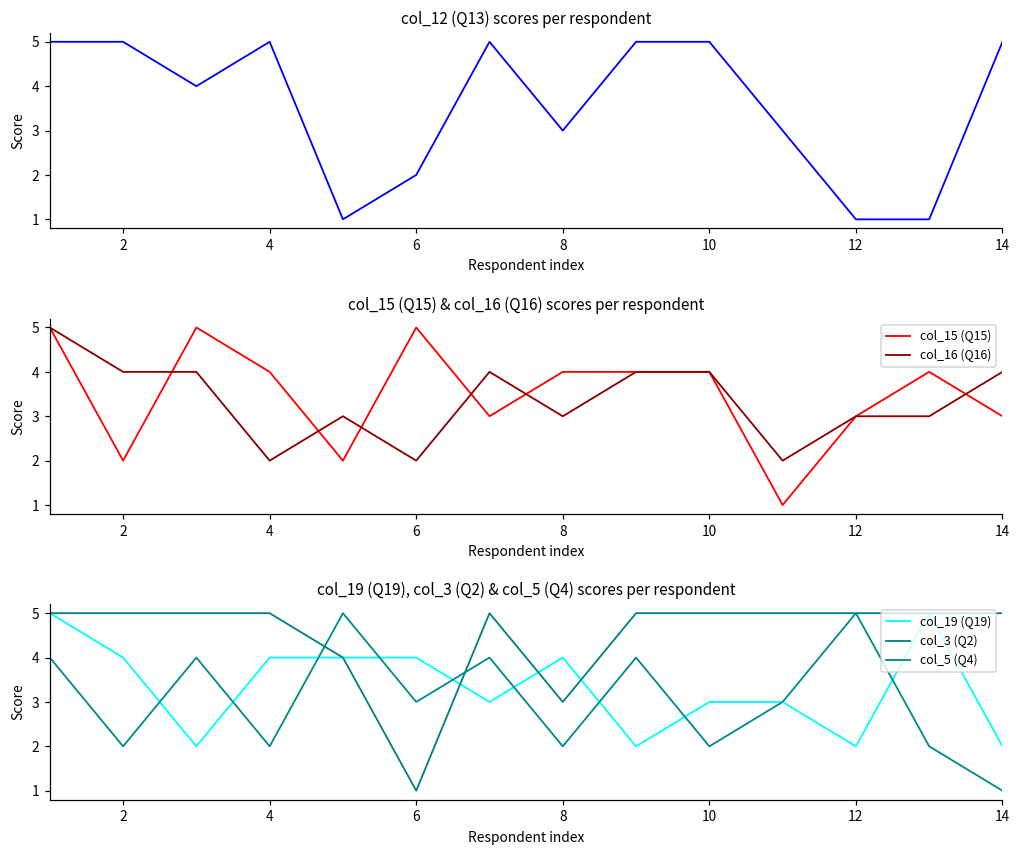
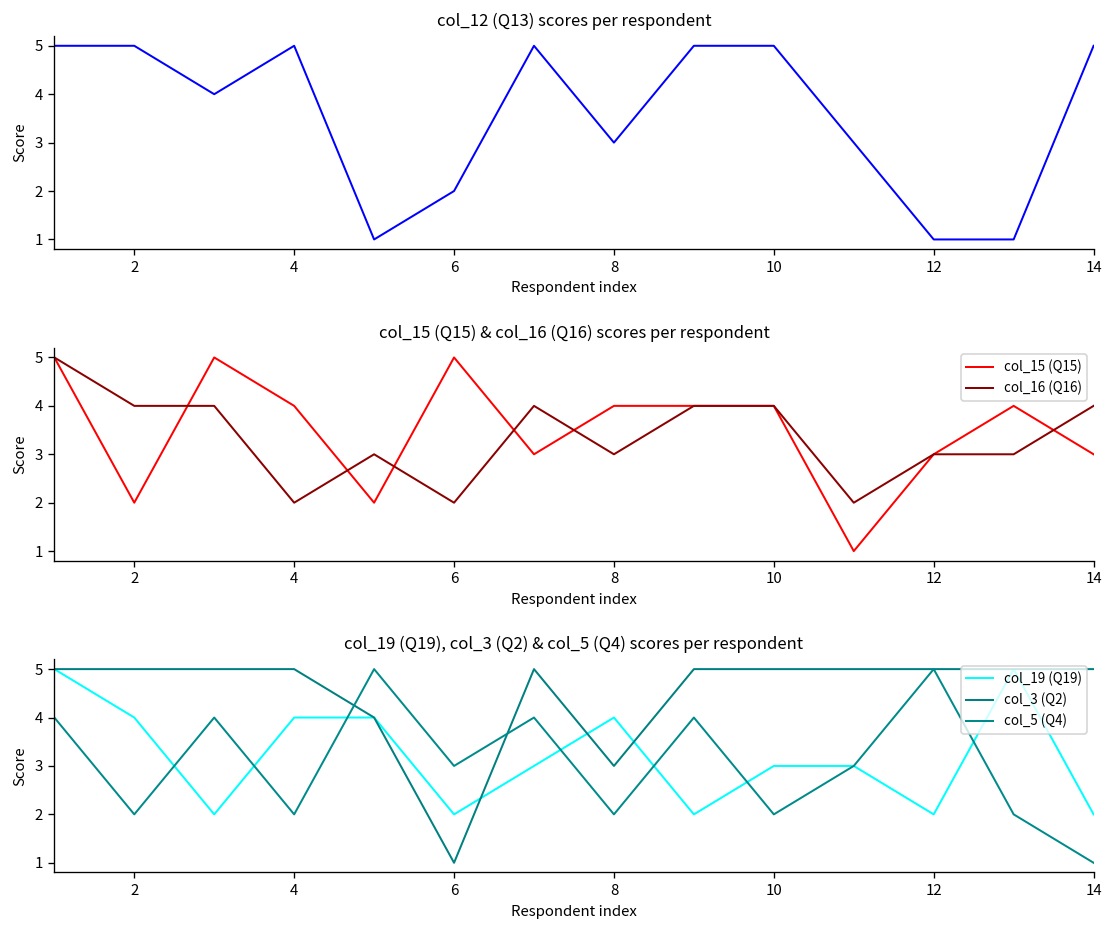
  {
    "col_12 (Q13) scores per respondent": {
      "2": 5.0,
      "4": 5.0,
      "6": 2.0,
      "8": 3.0,
      "10": 5.0,
      "12": 1.0,
      "14": 5.0
    },
    "col_15 (Q15) & col_16 (Q16) scores per respondent": {
      "col_15 (Q15)": {
        "2": 2.0,
        "4": 4.0,
        "6": 5.0,
        "8": 4.0,
        "14": 3.0
      },
      "col_16 (Q16)": {
        "2": 4.0,
        "4": 2.0,
        "6": 2.0,
        "8": 3.0,
        "14": 4.0
      }
    },
    "col_19 (Q19), col_3 (Q2) & col_5 (Q4) scores per respondent": {
      "col_19 (Q19)": {
        "2": 4,
        "4": 4,
-       "6": 4,
+       "6": 2,
        "8": 4,
        "10": 3,
        "12": 2,
        "14": 2
      }
    }
  }
